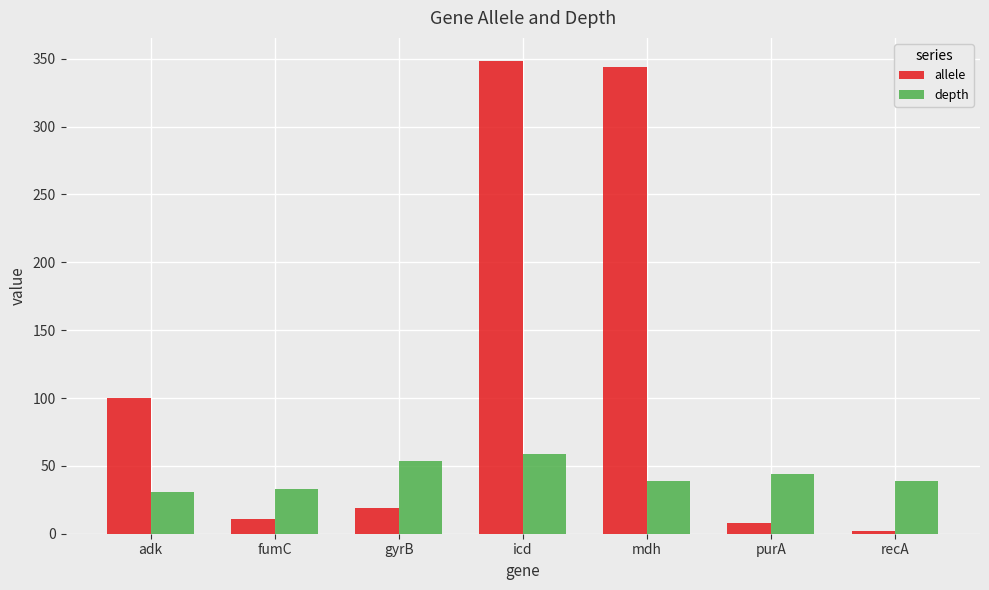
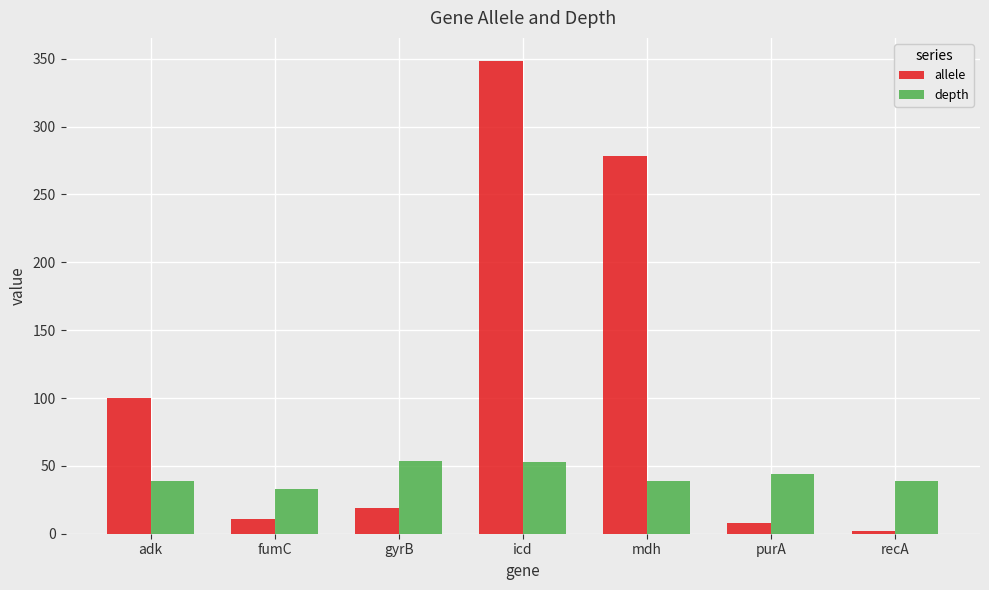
  {
    "allele": {
      "adk": 100,
      "fumC": 11,
      "gyrB": 19,
      "icd": 348,
-     "mdh": 344,
+     "mdh": 278,
      "purA": 8,
      "recA": 2
    },
    "depth": {
-     "adk": 31,
+     "adk": 39,
      "fumC": 33,
      "gyrB": 53,
-     "icd": 59,
+     "icd": 53,
      "mdh": 39,
      "purA": 44,
      "recA": 39
    }
  }
